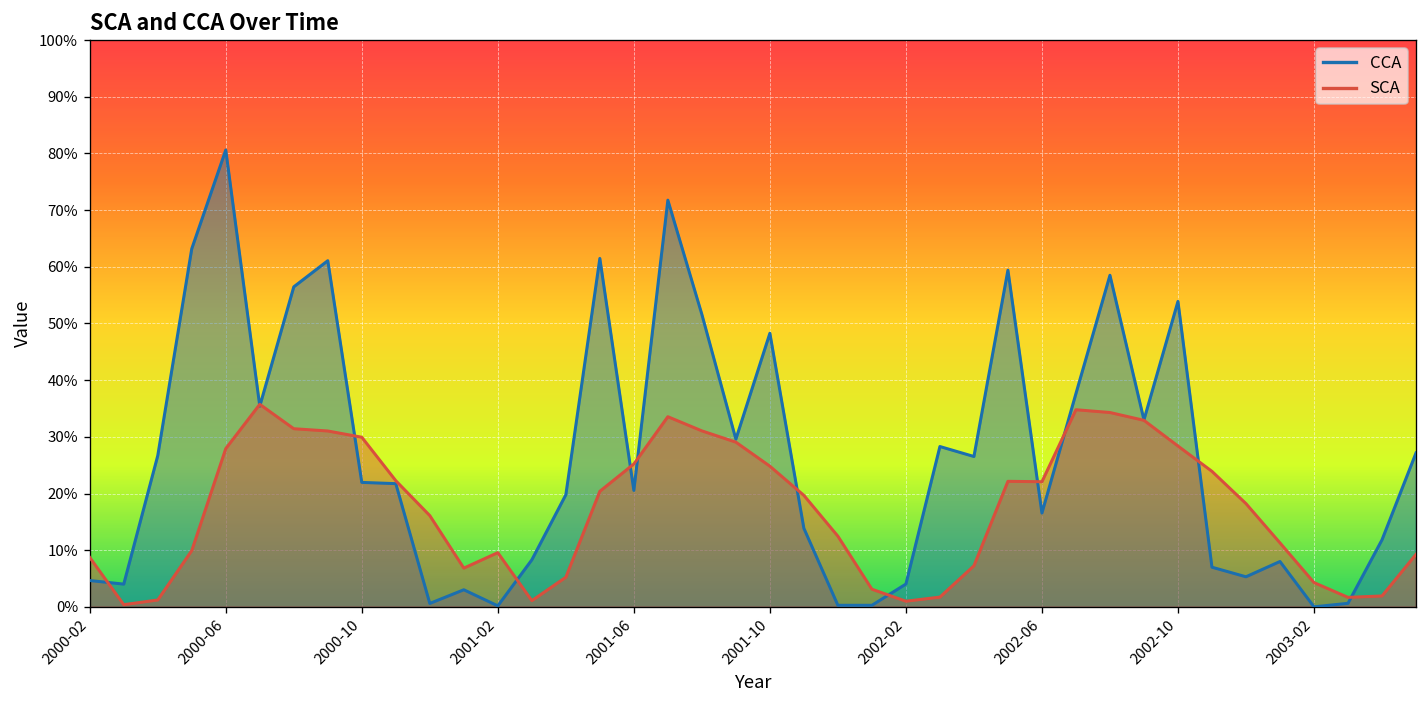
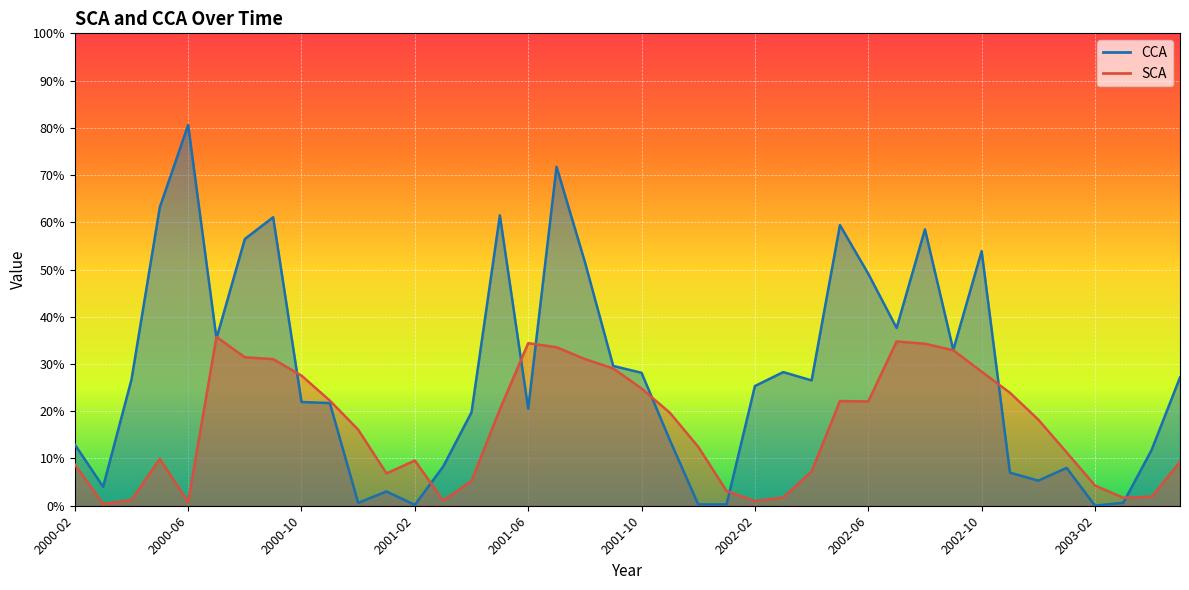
  {
    "CCA": {
-     "2000-02": "5%",
+     "2000-02": "13%",
      "2000-06": "81%",
      "2000-10": "22%",
      "2001-02": "0%",
      "2001-06": "21%",
-     "2001-10": "48%",
-     "2002-02": "4%",
-     "2002-06": "17%",
+     "2001-10": "28%",
+     "2002-02": "25%",
+     "2002-06": "49%",
      "2002-10": "54%",
      "2003-02": "0%"
    },
    "SCA": {
      "2000-02": "9%",
-     "2000-06": "28%",
-     "2000-10": "30%",
+     "2000-06": "1%",
+     "2000-10": "28%",
      "2001-02": "10%",
-     "2001-06": "25%",
+     "2001-06": "34%",
      "2001-10": "25%",
      "2002-02": "1%",
      "2002-06": "22%",
      "2002-10": "28%",
      "2003-02": "4%"
    }
  }
